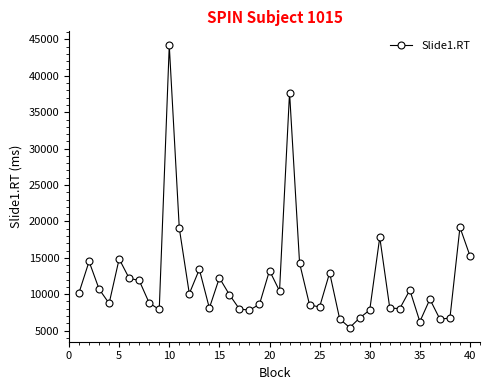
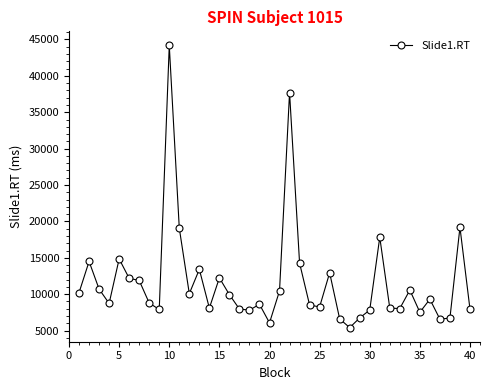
  {
    "5": 15000,
    "10": 44000,
    "15": 12000,
-   "20": 13000,
+   "20": 6000,
    "25": 8000,
    "30": 8000,
-   "35": 6000,
-   "40": 15000
+   "35": 8000,
+   "40": 8000
  }
